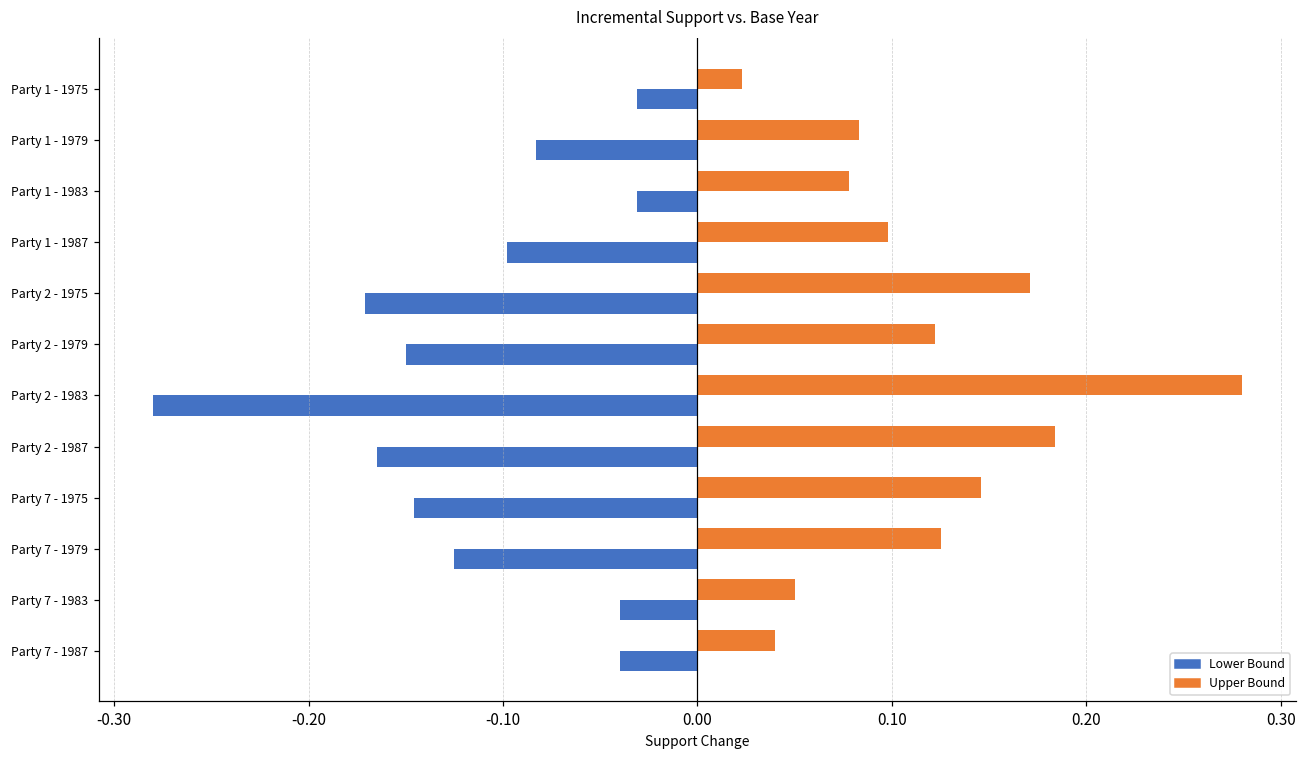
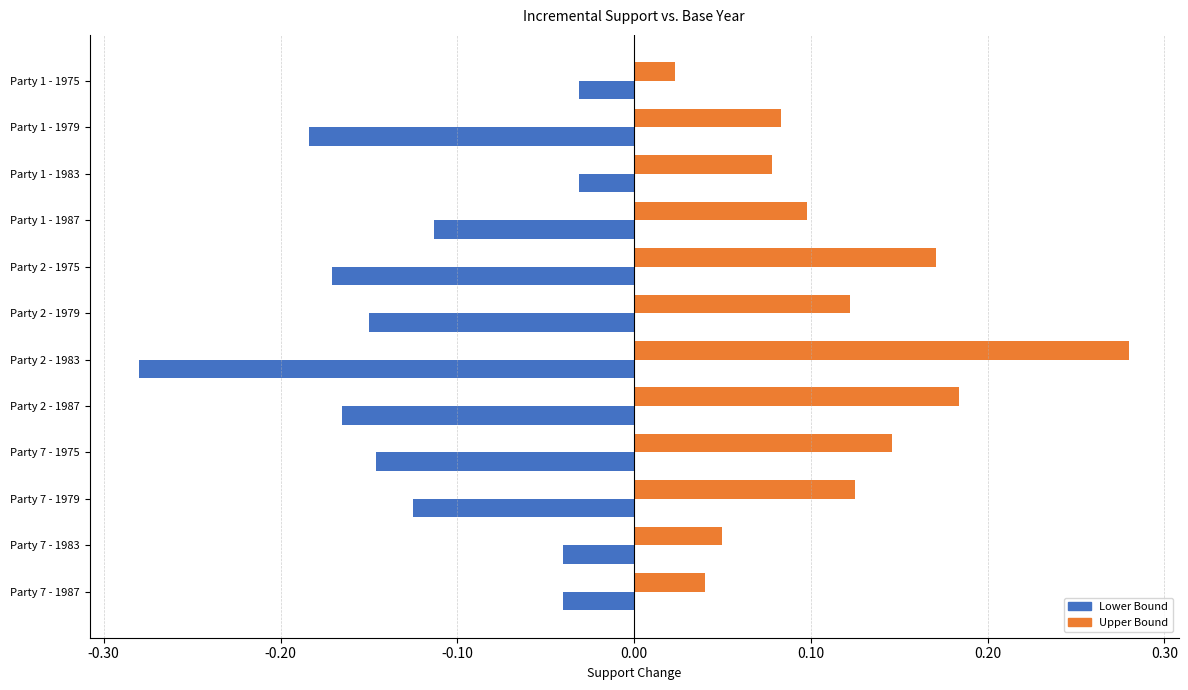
  {
    "Lower Bound": {
      "Party 1 - 1975": -0.031,
-     "Party 1 - 1979": -0.083,
+     "Party 1 - 1979": -0.184,
      "Party 1 - 1983": -0.031,
-     "Party 1 - 1987": -0.098,
+     "Party 1 - 1987": -0.113,
      "Party 2 - 1975": -0.171,
      "Party 2 - 1979": -0.150,
      "Party 2 - 1983": -0.280,
      "Party 2 - 1987": -0.165,
      "Party 7 - 1975": -0.146,
      "Party 7 - 1979": -0.125,
      "Party 7 - 1983": -0.040,
      "Party 7 - 1987": -0.040
    },
    "Upper Bound": {
      "Party 1 - 1975": 0.023,
      "Party 1 - 1979": 0.083,
      "Party 1 - 1983": 0.078,
      "Party 1 - 1987": 0.098,
      "Party 2 - 1975": 0.171,
      "Party 2 - 1979": 0.122,
      "Party 2 - 1983": 0.280,
      "Party 2 - 1987": 0.184,
      "Party 7 - 1975": 0.146,
      "Party 7 - 1979": 0.125,
      "Party 7 - 1983": 0.050,
      "Party 7 - 1987": 0.040
    }
  }
